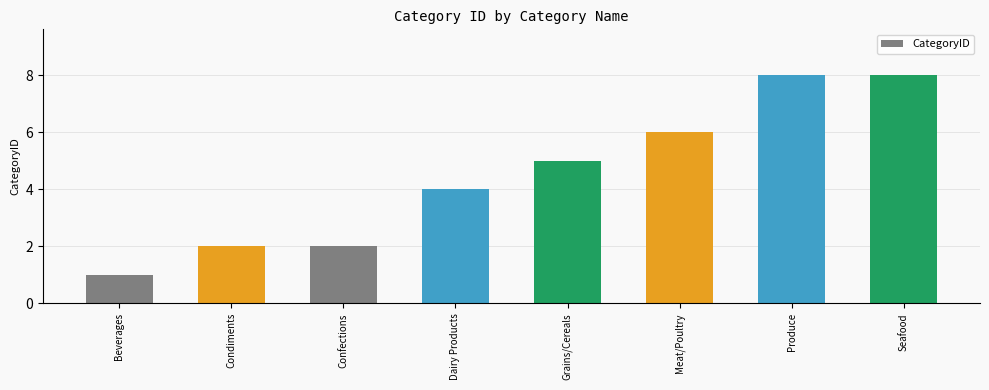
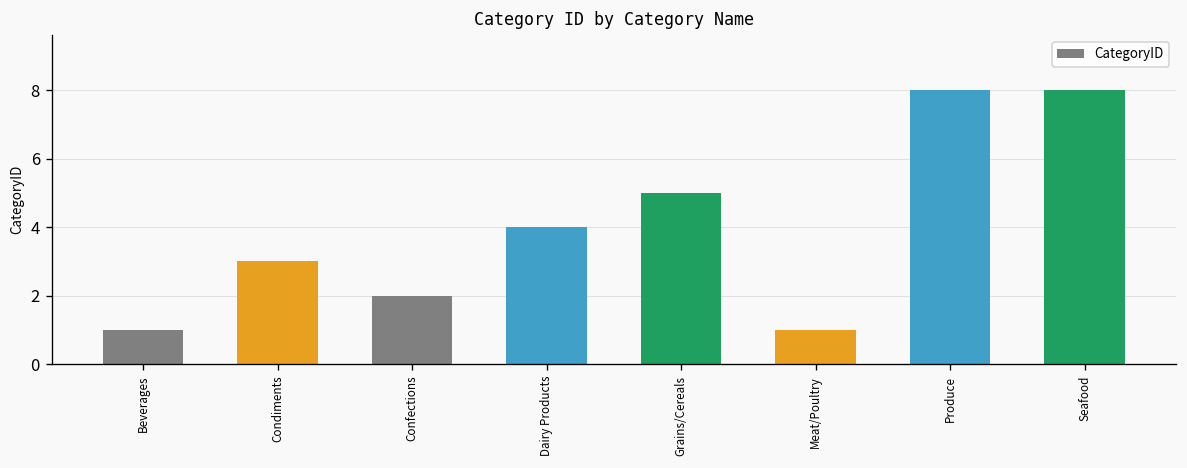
  {
    "Beverages": 1,
-   "Condiments": 2,
+   "Condiments": 3,
    "Confections": 2,
    "Dairy Products": 4,
    "Grains/Cereals": 5,
-   "Meat/Poultry": 6,
+   "Meat/Poultry": 1,
    "Produce": 8,
    "Seafood": 8
  }
